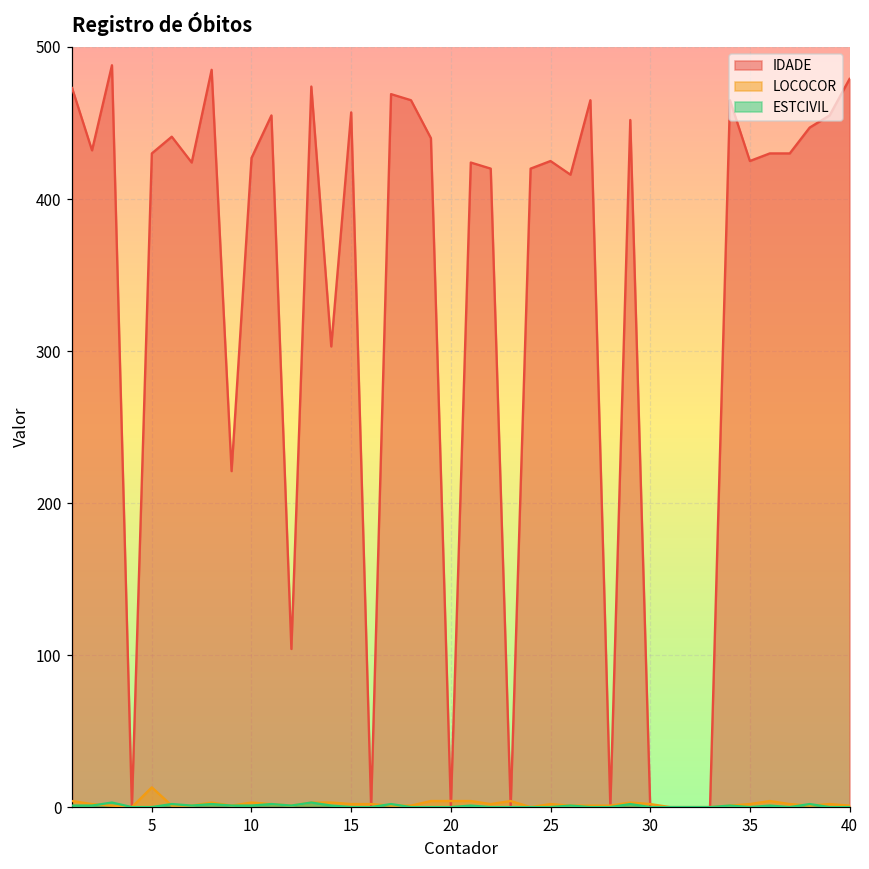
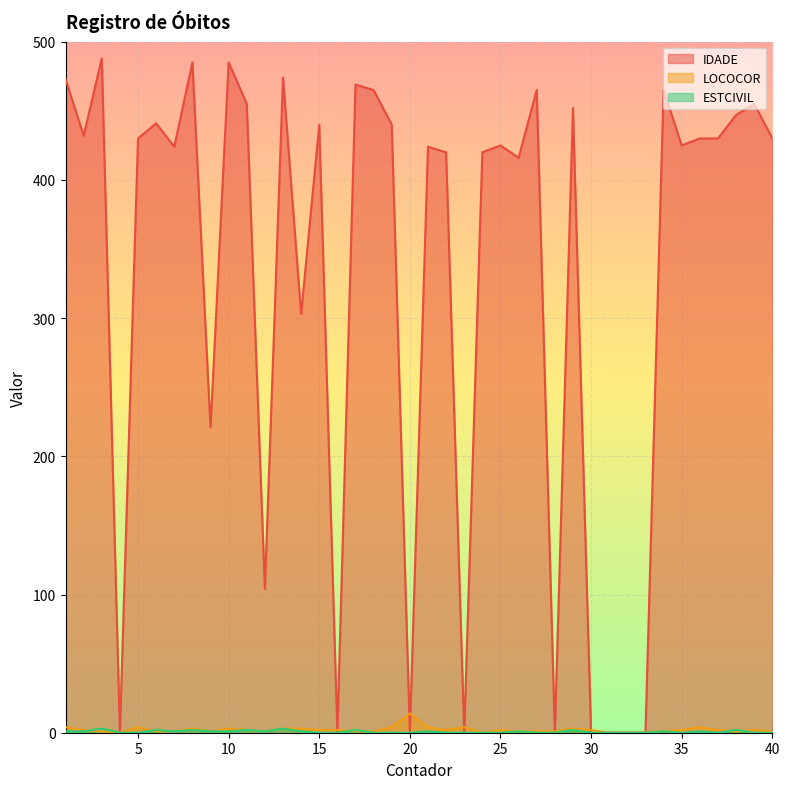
  {
    "IDADE": {
      "5": 430,
-     "10": 427,
-     "15": 457,
+     "10": 485,
+     "15": 440,
      "25": 425,
      "35": 425,
-     "40": 479
+     "40": 430
    },
    "LOCOCOR": {
-     "5": 13,
+     "5": 4,
      "10": 3,
      "15": 2,
-     "20": 4,
+     "20": 14,
      "25": 2,
      "30": 2,
      "35": 2
    },
    "ESTCIVIL": {
      "5": 0,
      "10": 1,
      "15": 0,
      "25": 0,
      "35": 0
    }
  }
